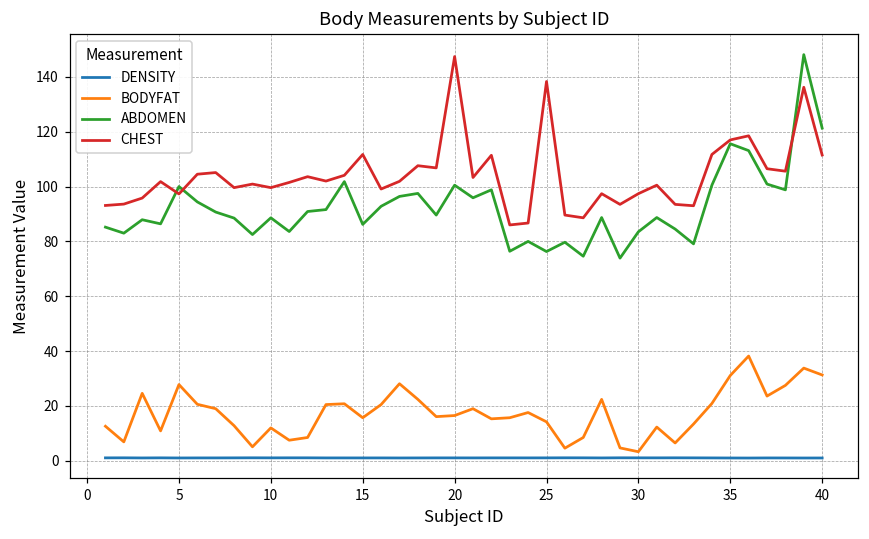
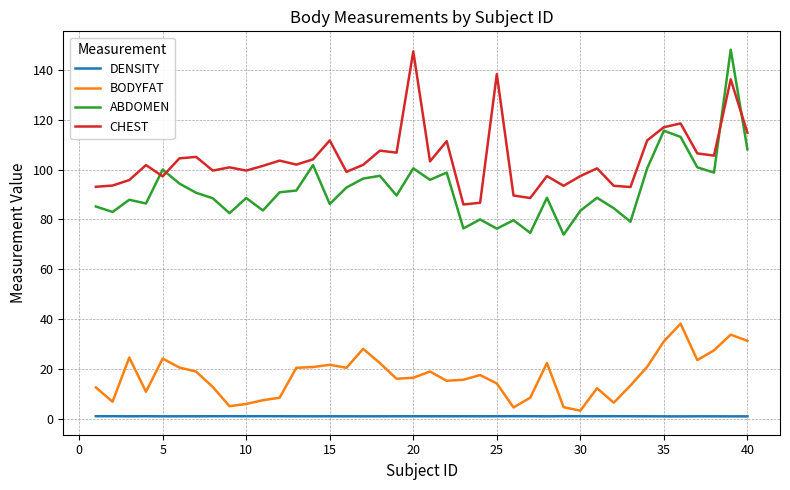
  {
    "DENSITY": {
      "5": 1,
      "10": 1,
      "15": 1,
      "20": 1,
      "25": 1,
      "30": 1,
      "35": 1,
      "40": 1
    },
    "BODYFAT": {
-     "5": 28,
-     "10": 12,
-     "15": 16,
+     "5": 24,
+     "10": 6,
+     "15": 22,
      "20": 17,
      "25": 14,
      "30": 3,
      "35": 31,
      "40": 31
    },
    "ABDOMEN": {
      "5": 100,
      "10": 89,
      "15": 86,
      "20": 101,
      "25": 76,
      "30": 84,
      "35": 116,
-     "40": 121
+     "40": 108
    },
    "CHEST": {
      "5": 97,
      "10": 100,
      "15": 112,
      "20": 147,
      "25": 138,
      "30": 97,
      "35": 117,
-     "40": 112
+     "40": 115
    }
  }
